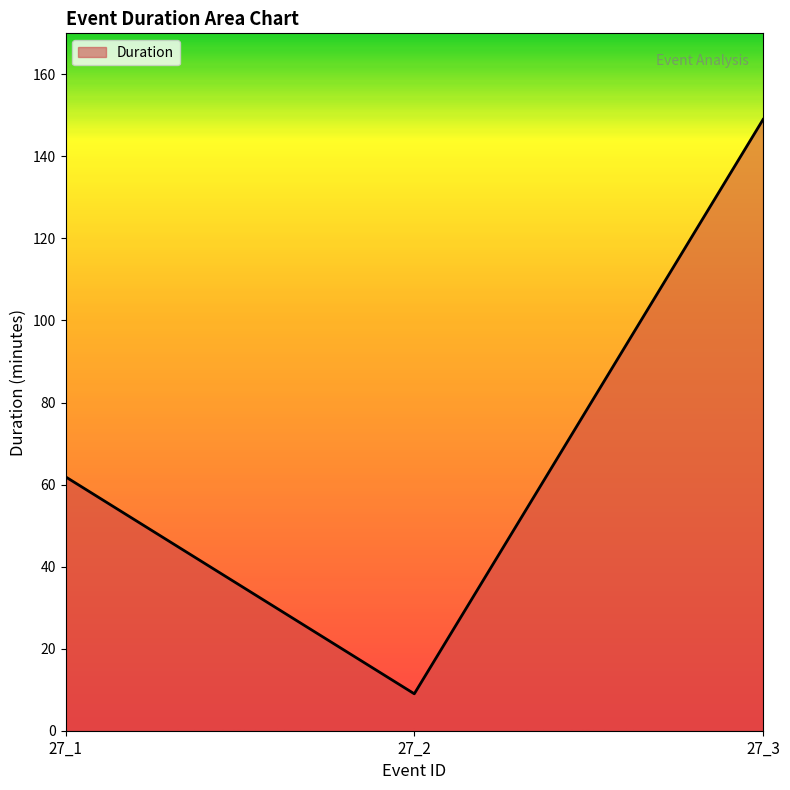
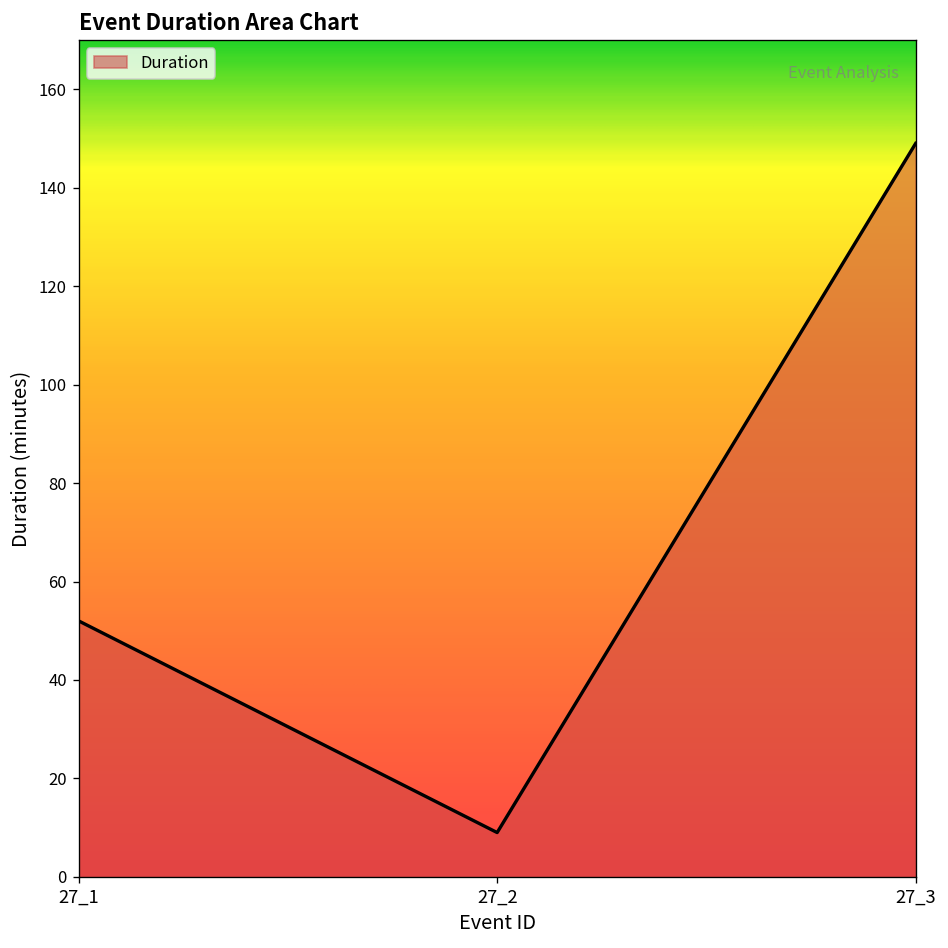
  {
-   "27_1": 62,
+   "27_1": 52,
    "27_2": 9,
    "27_3": 149
  }
